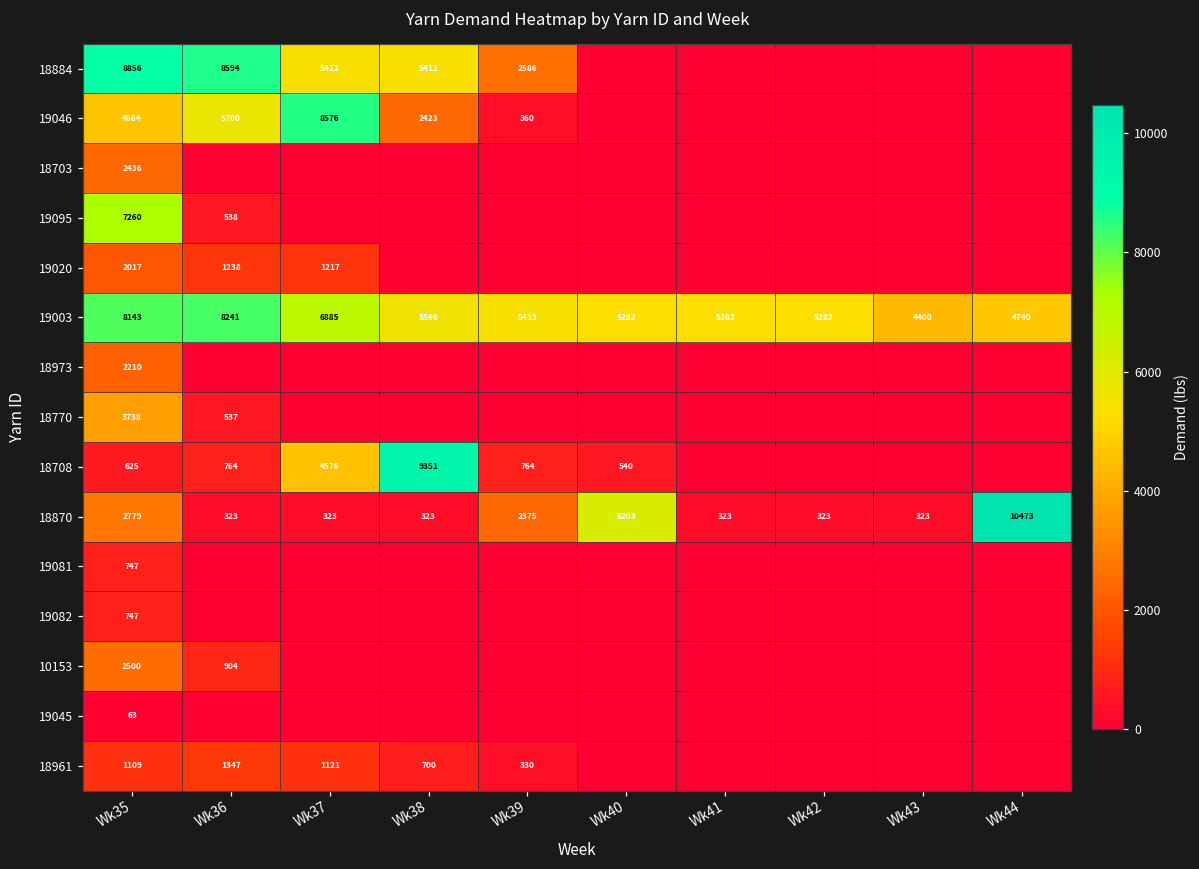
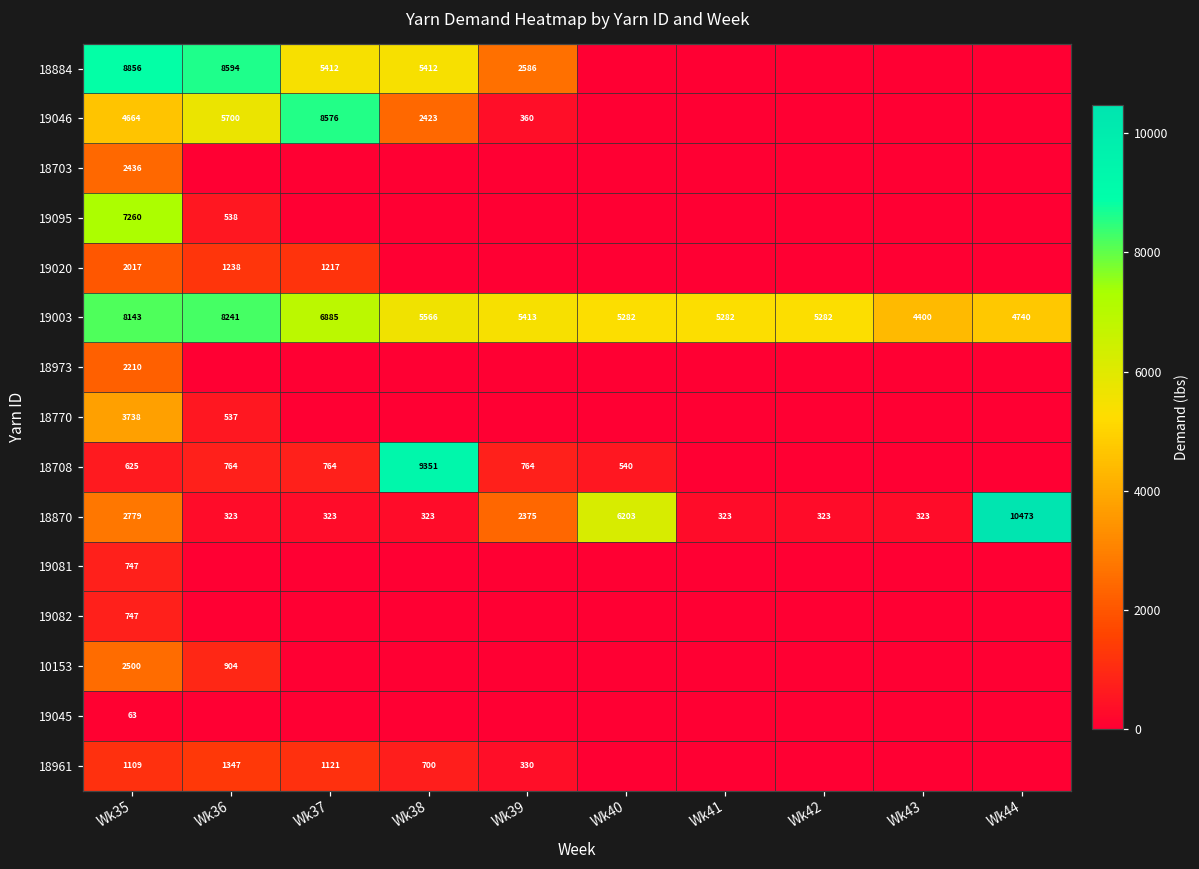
  {
    "18884": {
      "Wk35": 8856,
      "Wk36": 8594,
      "Wk37": 5412,
      "Wk38": 5412,
      "Wk39": 2586
    },
    "19046": {
      "Wk35": 4664,
      "Wk36": 5700,
      "Wk37": 8576,
      "Wk38": 2423,
      "Wk39": 360
    },
    "18703": {
      "Wk35": 2436
    },
    "19095": {
      "Wk35": 7260,
      "Wk36": 538
    },
    "19020": {
      "Wk35": 2017,
      "Wk36": 1238,
      "Wk37": 1217
    },
    "19003": {
      "Wk35": 8143,
      "Wk36": 8241,
      "Wk37": 6885,
      "Wk38": 5566,
      "Wk39": 5413,
      "Wk40": 5282,
      "Wk41": 5282,
      "Wk42": 5282,
      "Wk43": 4400,
      "Wk44": 4740
    },
    "18973": {
      "Wk35": 2210
    },
    "18770": {
      "Wk35": 3738,
      "Wk36": 537
    },
    "18708": {
      "Wk35": 625,
      "Wk36": 764,
-     "Wk37": 4576,
+     "Wk37": 764,
      "Wk38": 9351,
      "Wk39": 764,
      "Wk40": 540
    },
    "18870": {
      "Wk35": 2779,
      "Wk36": 323,
      "Wk37": 323,
      "Wk38": 323,
      "Wk39": 2375,
      "Wk40": 6203,
      "Wk41": 323,
      "Wk42": 323,
      "Wk43": 323,
      "Wk44": 10473
    },
    "19081": {
      "Wk35": 747
    },
    "19082": {
      "Wk35": 747
    },
    "10153": {
      "Wk35": 2500,
      "Wk36": 904
    },
    "19045": {
      "Wk35": 63
    },
    "18961": {
      "Wk35": 1109,
      "Wk36": 1347,
      "Wk37": 1121,
      "Wk38": 700,
      "Wk39": 330
    }
  }
